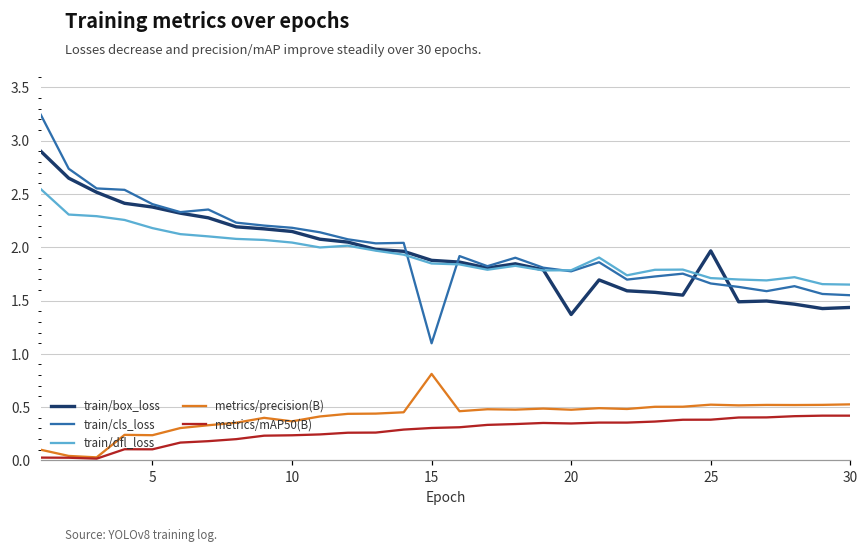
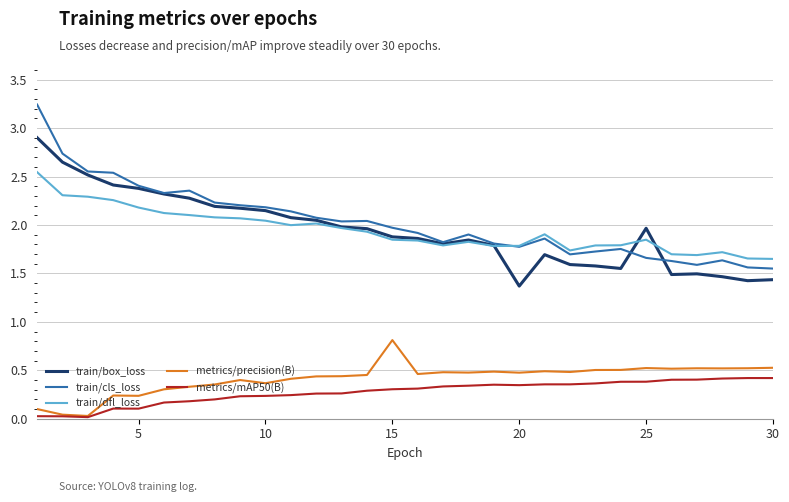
  {
    "train/box_loss": {
      "5": 2.4,
      "10": 2.1,
      "15": 1.9,
      "20": 1.4,
      "25": 2.0,
      "30": 1.4
    },
    "train/cls_loss": {
      "5": 2.4,
      "10": 2.2,
-     "15": 1.1,
+     "15": 2.0,
      "25": 1.7,
      "30": 1.6
    },
    "train/dfl_loss": {
      "5": 2.2,
      "10": 2.0,
      "15": 1.8,
-     "25": 1.7,
+     "25": 1.8,
      "30": 1.6
    },
    "metrics/precision(B)": {
      "5": 0.2,
      "10": 0.4,
      "15": 0.8,
      "20": 0.5,
      "25": 0.5,
      "30": 0.5
    },
    "metrics/mAP50(B)": {
      "5": 0.1,
      "10": 0.2,
      "15": 0.3,
      "20": 0.3,
      "25": 0.4,
      "30": 0.4
    }
  }
